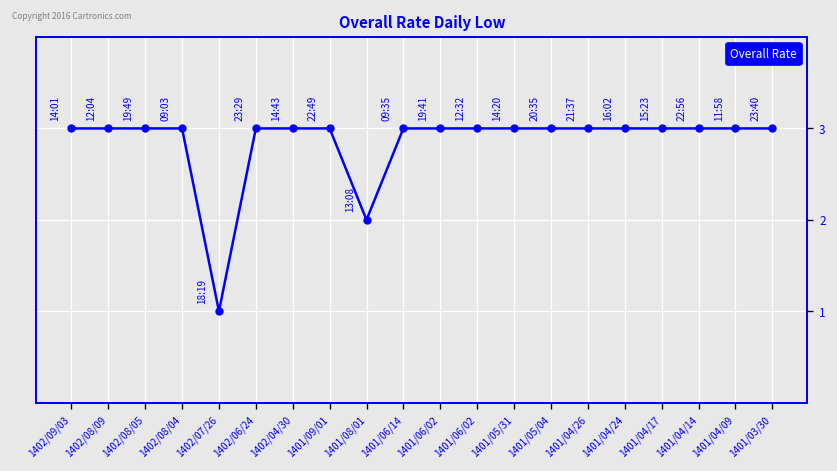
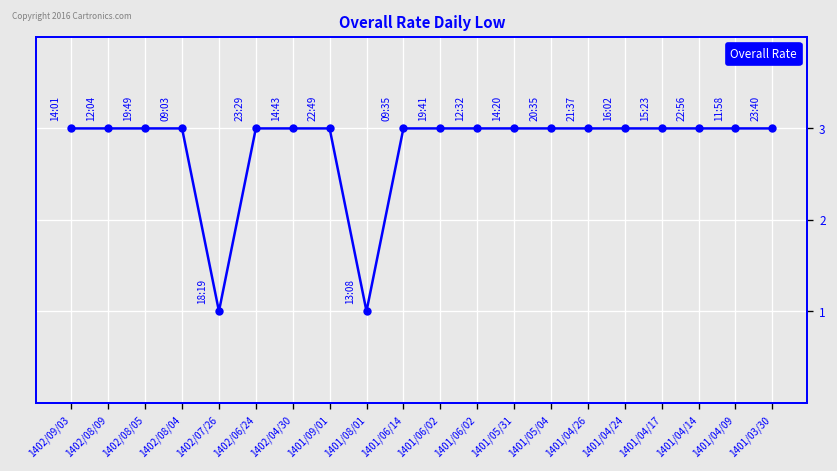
  {
-   "1401/08/01": 2
+   "1401/08/01": 1
  }
